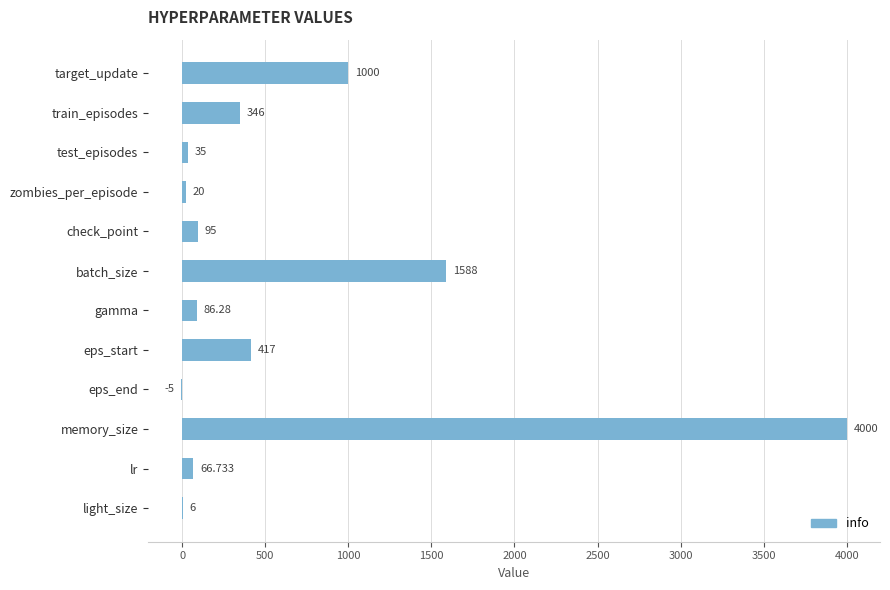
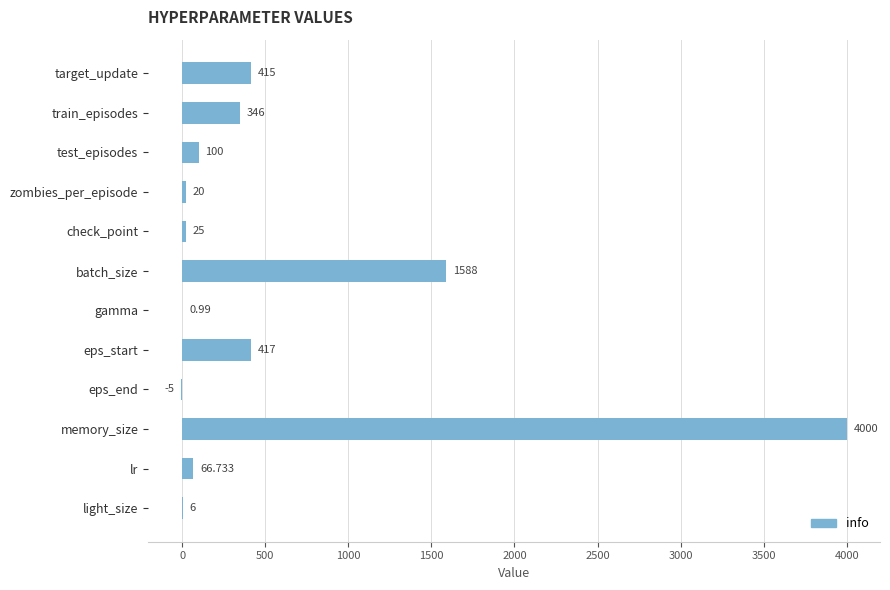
  {
-   "target_update": 1000,
+   "target_update": 415,
    "train_episodes": 346,
-   "test_episodes": 35,
+   "test_episodes": 100,
    "zombies_per_episode": 20,
-   "check_point": 95,
+   "check_point": 25,
    "batch_size": 1588,
-   "gamma": 86.28,
+   "gamma": 0.99,
    "eps_start": 417,
    "eps_end": -5,
    "memory_size": 4000,
    "lr": 66.733,
    "light_size": 6
  }
